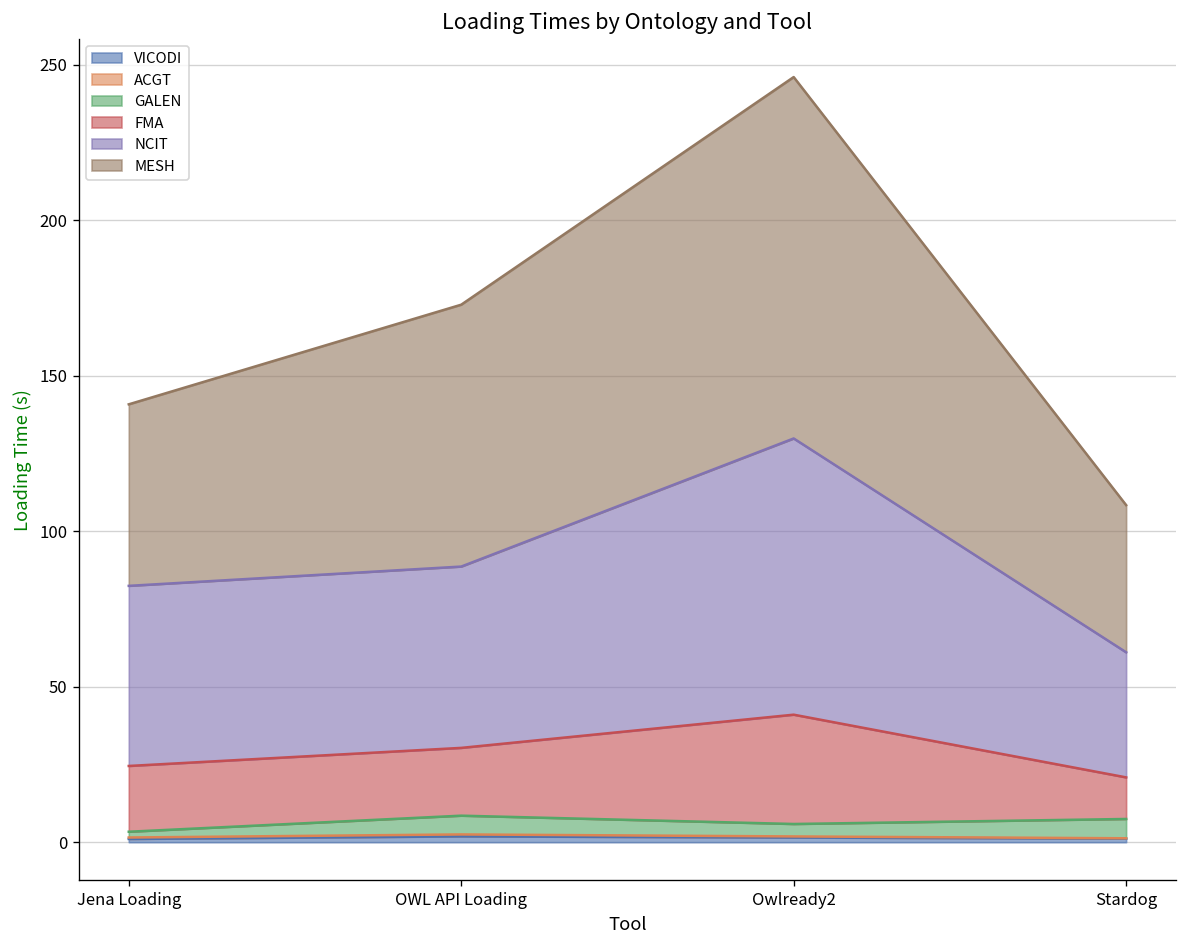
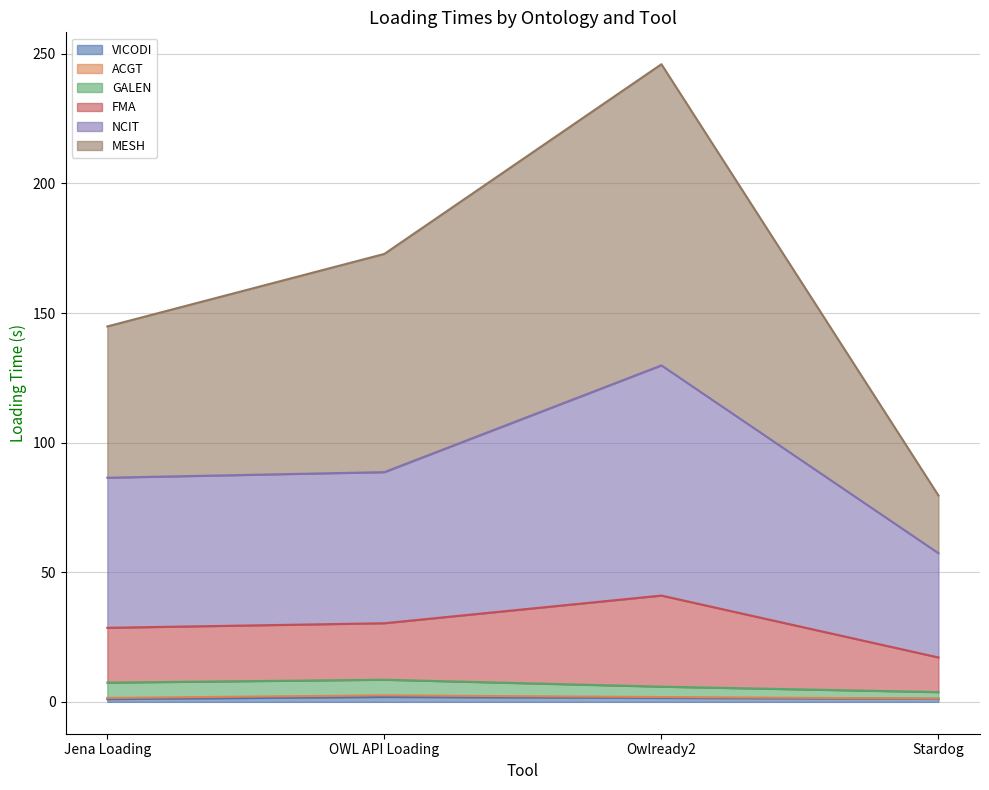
  {
    "GALEN": {
-     "Jena Loading": 2,
+     "Jena Loading": 6,
      "OWL API Loading": 6,
      "Owlready2": 4,
-     "Stardog": 6
+     "Stardog": 2
    },
    "MESH": {
      "Jena Loading": 58,
      "OWL API Loading": 84,
      "Owlready2": 116,
-     "Stardog": 47
+     "Stardog": 22
    }
  }
